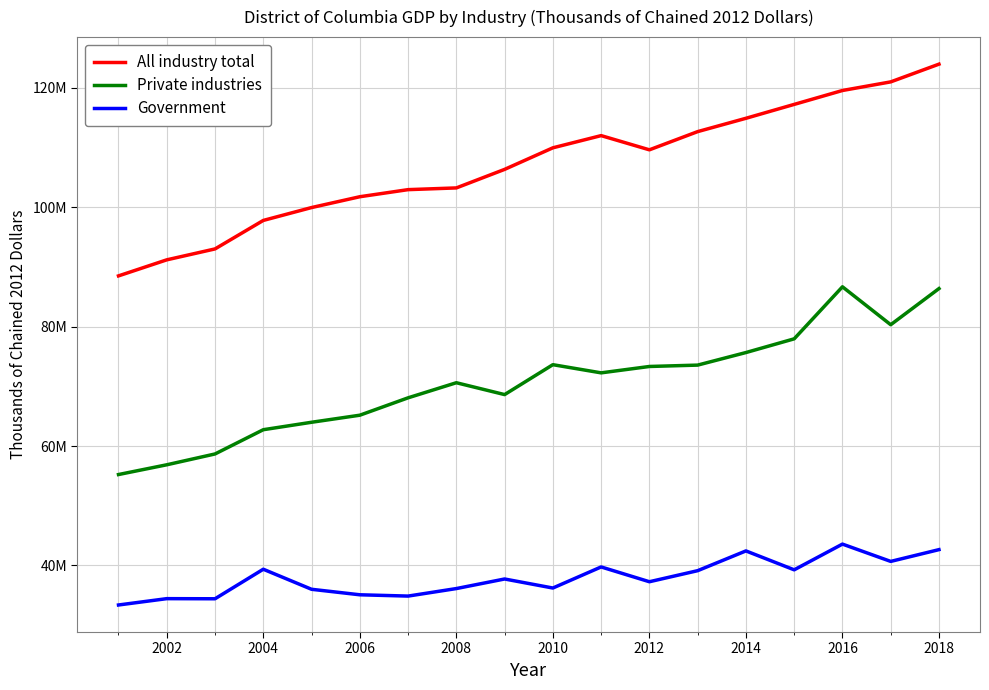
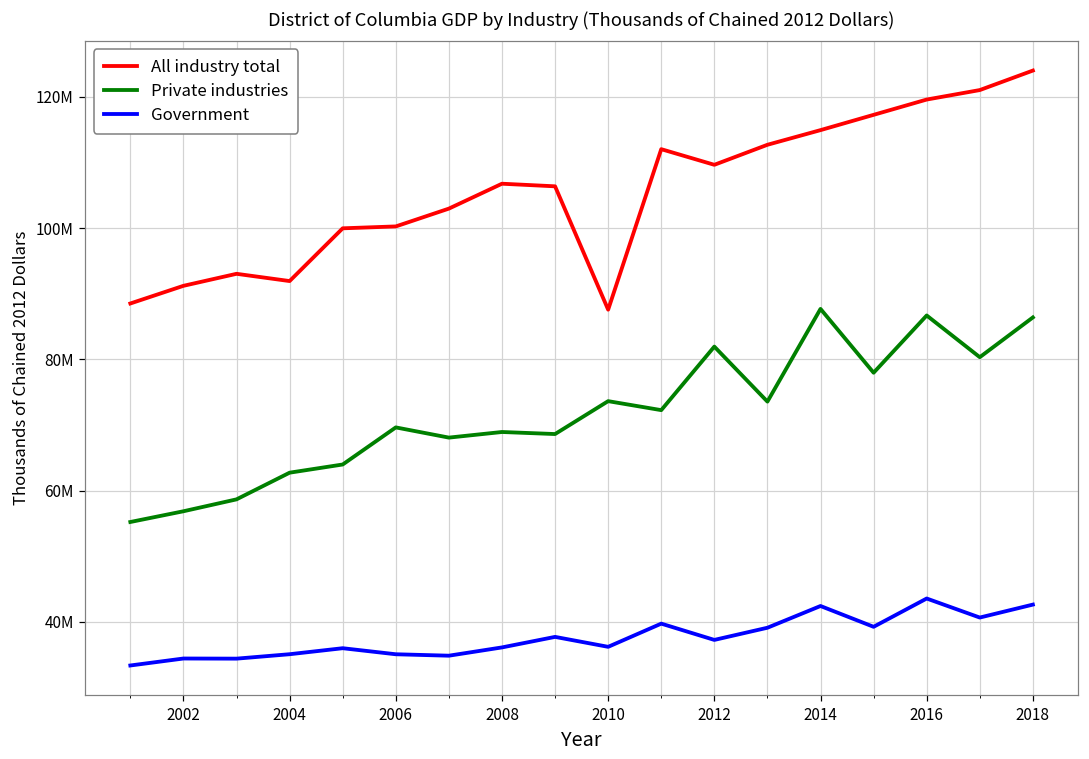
  {
    "All industry total": {
      "2002": 91000000,
-     "2004": 98000000,
-     "2006": 102000000,
-     "2008": 103000000,
-     "2010": 110000000,
+     "2004": 92000000,
+     "2006": 100000000,
+     "2008": 107000000,
+     "2010": 88000000,
      "2012": 110000000,
      "2014": 115000000,
      "2016": 120000000,
      "2018": 124000000
    },
    "Private industries": {
      "2002": 57000000,
      "2004": 63000000,
-     "2006": 65000000,
-     "2008": 71000000,
+     "2006": 70000000,
+     "2008": 69000000,
      "2010": 74000000,
-     "2012": 73000000,
-     "2014": 76000000,
+     "2012": 82000000,
+     "2014": 88000000,
      "2016": 87000000,
      "2018": 86000000
    },
    "Government": {
      "2002": 34000000,
-     "2004": 39000000,
+     "2004": 35000000,
      "2006": 35000000,
      "2008": 36000000,
      "2010": 36000000,
      "2012": 37000000,
      "2014": 42000000,
      "2016": 44000000,
      "2018": 43000000
    }
  }
